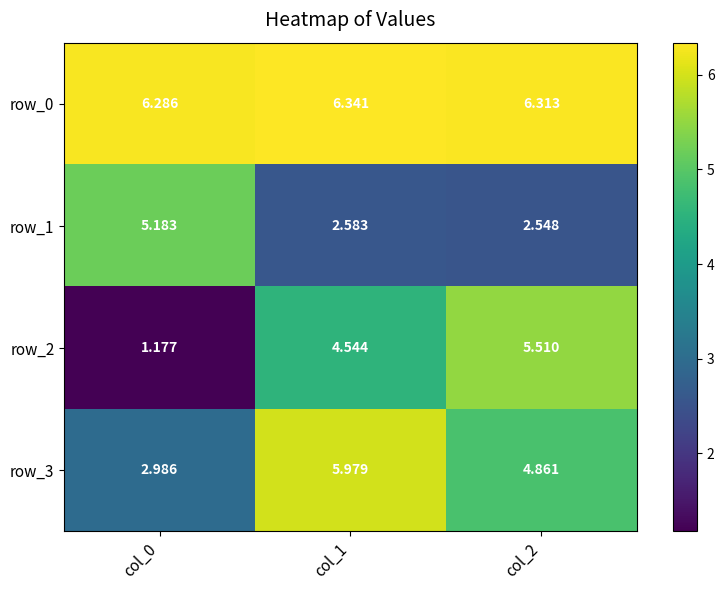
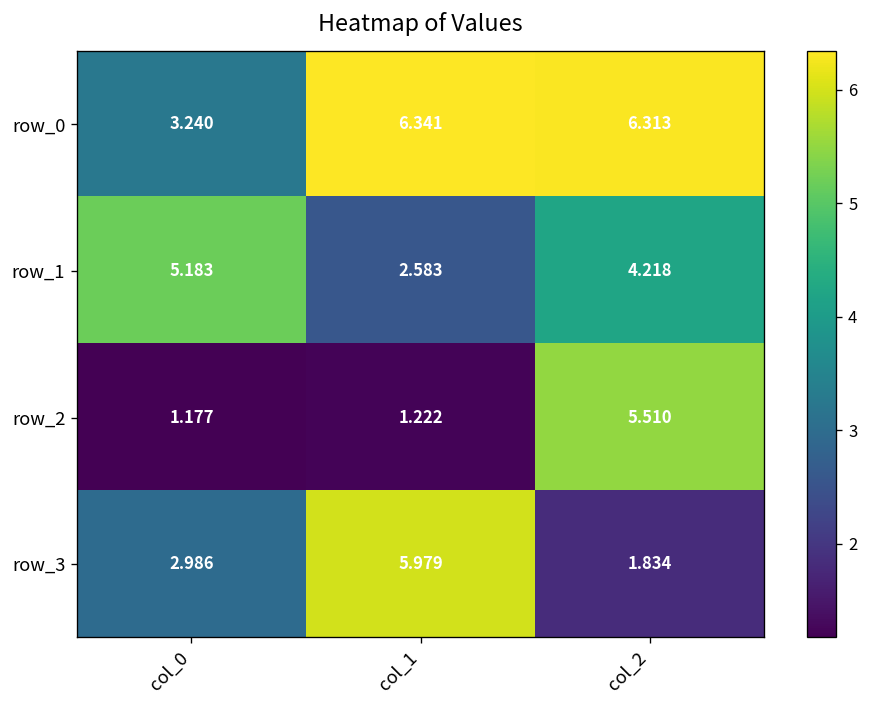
  {
    "row_0": {
-     "col_0": 6.286,
+     "col_0": 3.240,
      "col_1": 6.341,
      "col_2": 6.313
    },
    "row_1": {
      "col_0": 5.183,
      "col_1": 2.583,
-     "col_2": 2.548
+     "col_2": 4.218
    },
    "row_2": {
      "col_0": 1.177,
-     "col_1": 4.544,
+     "col_1": 1.222,
      "col_2": 5.510
    },
    "row_3": {
      "col_0": 2.986,
      "col_1": 5.979,
-     "col_2": 4.861
+     "col_2": 1.834
    }
  }
